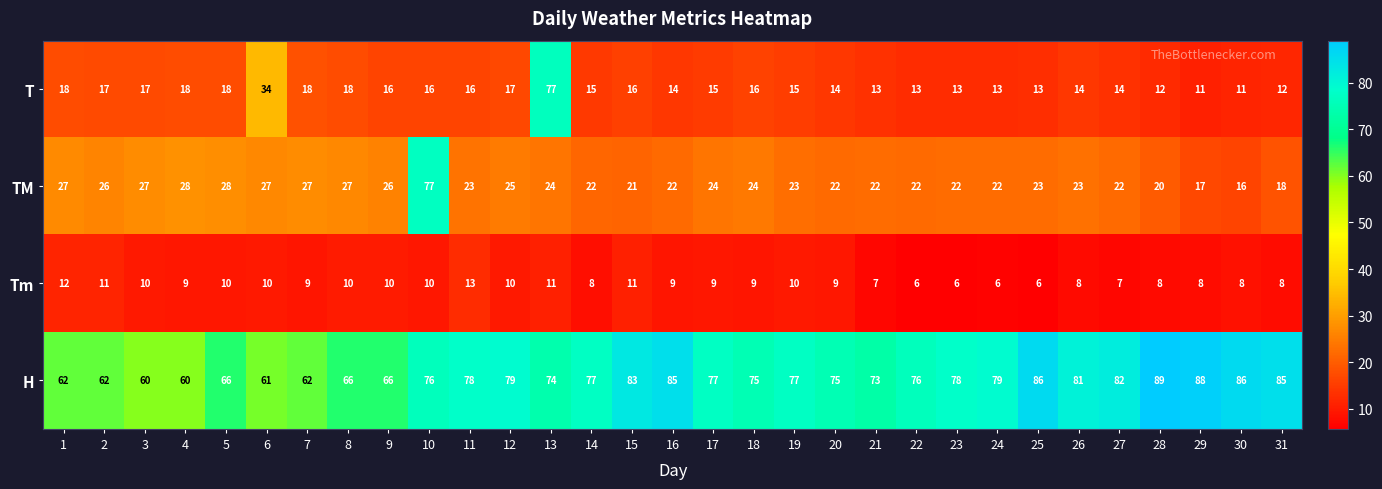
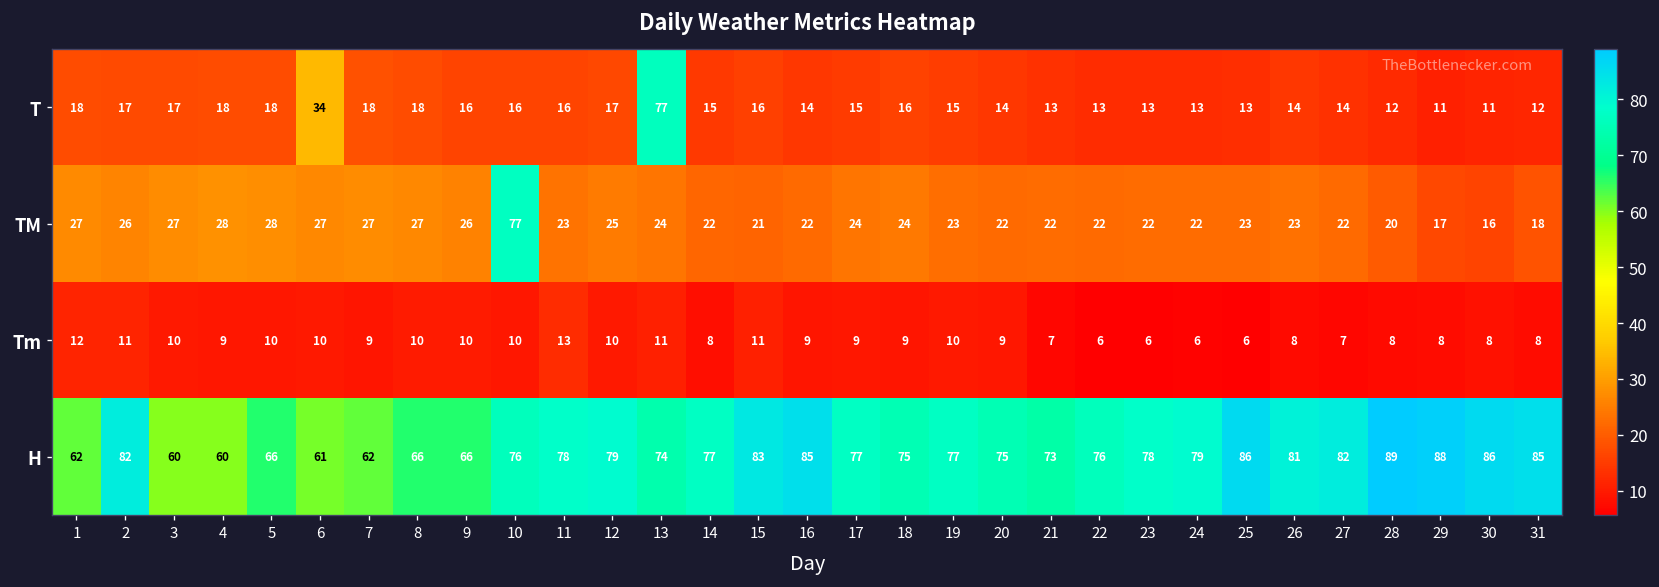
  {
    "T": {
      "1": 18,
      "2": 17,
      "3": 17,
      "4": 18,
      "5": 18,
      "6": 34,
      "7": 18,
      "8": 18,
      "9": 16,
      "10": 16,
      "11": 16,
      "12": 17,
      "13": 77,
      "14": 15,
      "15": 16,
      "16": 14,
      "17": 15,
      "18": 16,
      "19": 15,
      "20": 14,
      "21": 13,
      "22": 13,
      "23": 13,
      "24": 13,
      "25": 13,
      "26": 14,
      "27": 14,
      "28": 12,
      "30": 11,
      "31": 12
    },
    "TM": {
      "1": 27,
      "2": 26,
      "3": 27,
      "4": 28,
      "5": 28,
      "6": 27,
      "7": 27,
      "8": 27,
      "9": 26,
      "10": 77,
      "11": 23,
      "12": 25,
      "13": 24,
      "14": 22,
      "15": 21,
      "16": 22,
      "17": 24,
      "18": 24,
      "19": 23,
      "20": 22,
      "21": 22,
      "22": 22,
      "23": 22,
      "24": 22,
      "25": 23,
      "26": 23,
      "27": 22,
      "28": 20,
      "29": 17,
      "30": 16,
      "31": 18
    },
    "Tm": {
      "1": 12,
      "2": 11,
      "3": 10,
      "4": 9,
      "5": 10,
      "6": 10,
      "7": 9,
      "8": 10,
      "9": 10,
      "10": 10,
      "11": 13,
      "12": 10,
      "13": 11,
      "14": 8,
      "15": 11,
      "16": 9,
      "17": 9,
      "18": 9,
      "19": 10,
      "20": 9,
      "21": 7,
      "22": 6,
      "23": 6,
      "24": 6,
      "25": 6,
      "26": 8,
      "27": 7,
      "28": 8,
      "29": 8,
      "30": 8,
      "31": 8
    },
    "H": {
      "1": 62,
-     "2": 62,
+     "2": 82,
      "3": 60,
      "4": 60,
      "5": 66,
      "6": 61,
      "7": 62,
      "8": 66,
      "9": 66,
      "10": 76,
      "11": 78,
      "12": 79,
      "13": 74,
      "14": 77,
      "15": 83,
      "16": 85,
      "17": 77,
      "18": 75,
      "19": 77,
      "20": 75,
      "21": 73,
      "22": 76,
      "23": 78,
      "24": 79,
      "25": 86,
      "26": 81,
      "27": 82,
      "28": 89,
      "29": 88,
      "30": 86,
      "31": 85
    }
  }
